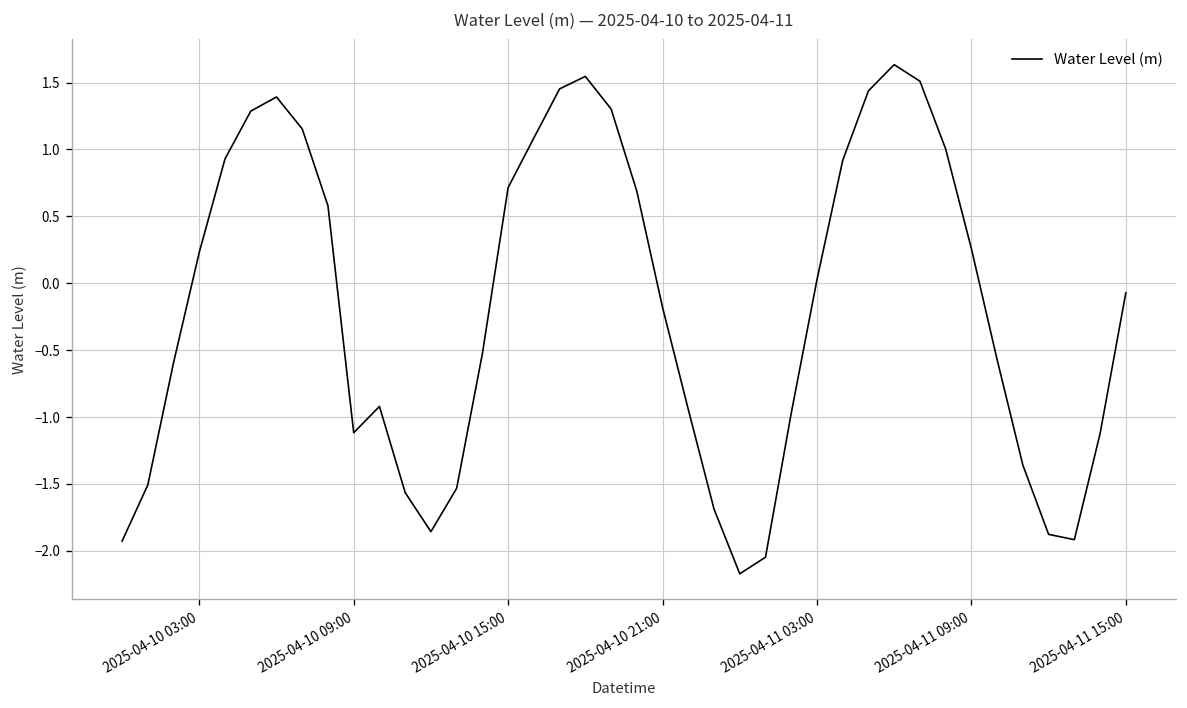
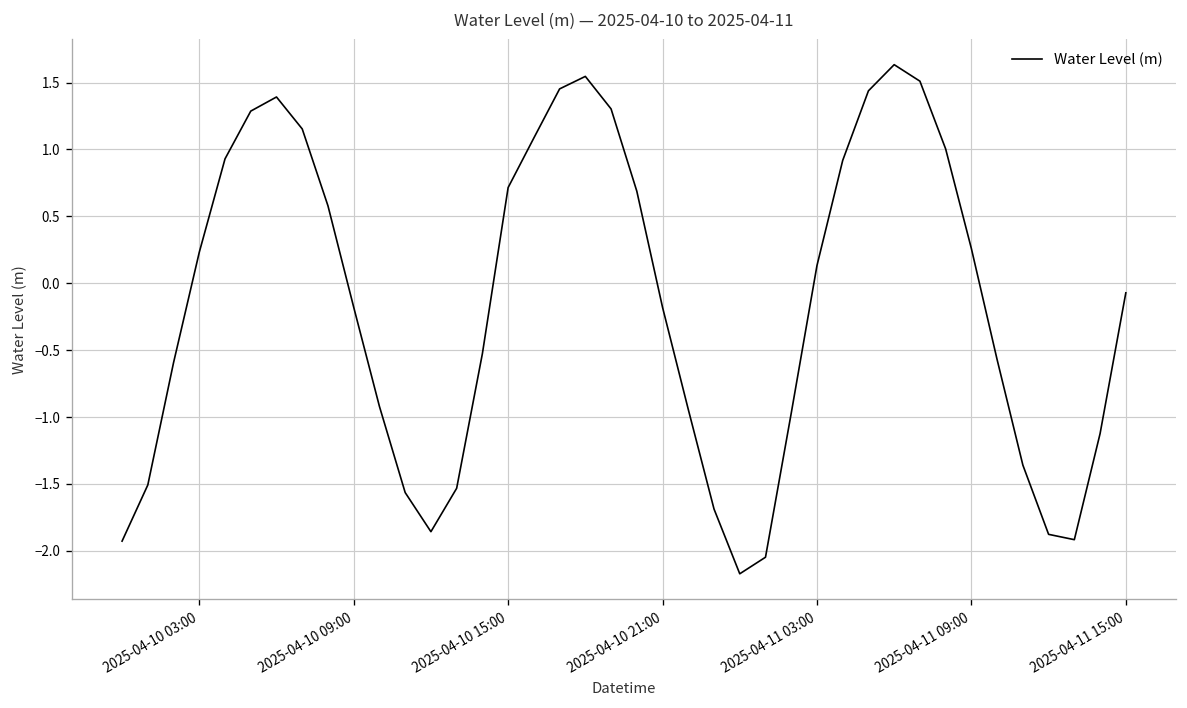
  {
    "2025-04-10 03:00": 0.23,
-   "2025-04-10 09:00": -1.12,
+   "2025-04-10 09:00": -0.18,
    "2025-04-10 15:00": 0.72,
    "2025-04-10 21:00": -0.18,
-   "2025-04-11 03:00": 0.03,
+   "2025-04-11 03:00": 0.13,
    "2025-04-11 09:00": 0.26,
    "2025-04-11 15:00": -0.07
  }
